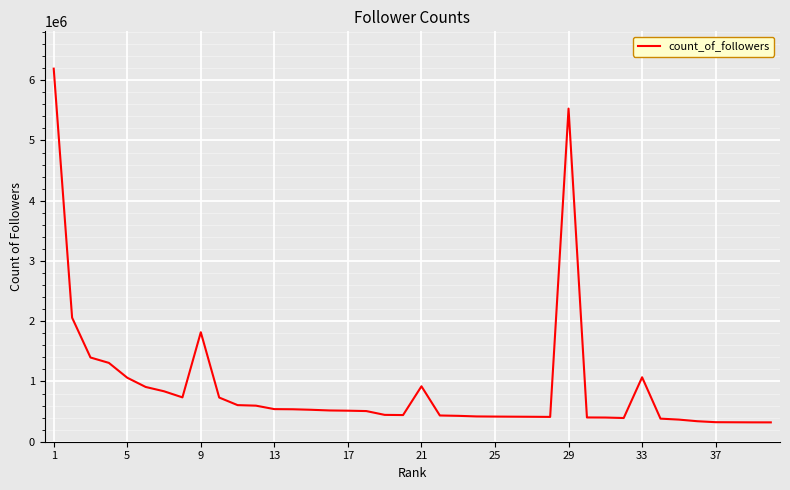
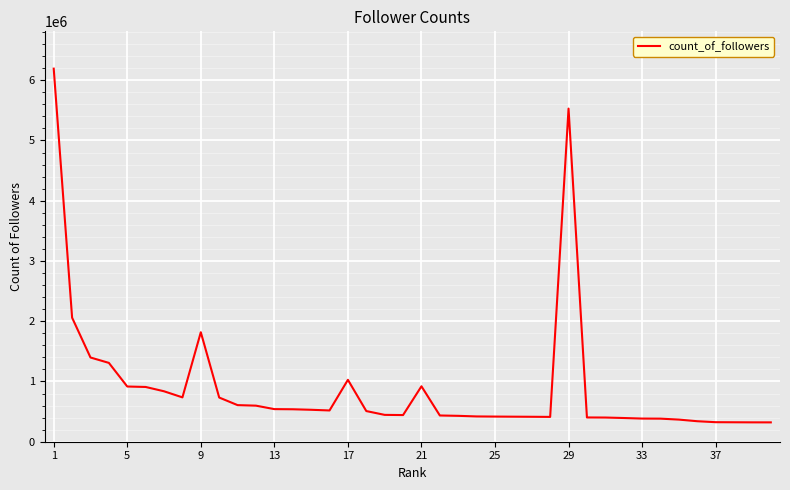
  {
    "1": 6200000,
-   "5": 1100000,
+   "5": 900000,
    "9": 1800000,
    "13": 500000,
-   "17": 500000,
+   "17": 1000000,
    "21": 900000,
    "25": 400000,
    "29": 5500000,
-   "33": 1100000,
+   "33": 400000,
    "37": 300000
  }
